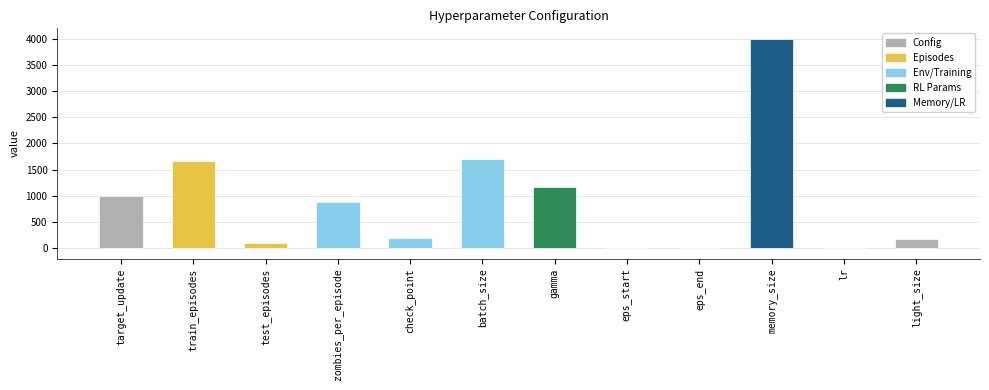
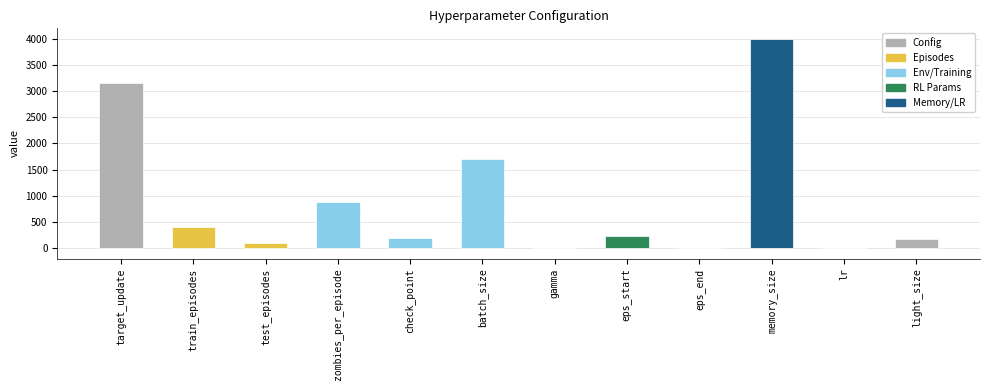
  {
-   "target_update": 1000,
-   "train_episodes": 1700,
+   "target_update": 3200,
+   "train_episodes": 400,
    "test_episodes": 100,
    "zombies_per_episode": 900,
    "check_point": 200,
    "batch_size": 1700,
-   "gamma": 1200,
-   "eps_start": 0,
+   "gamma": 0,
+   "eps_start": 200,
    "memory_size": 4000,
    "light_size": 200
  }
